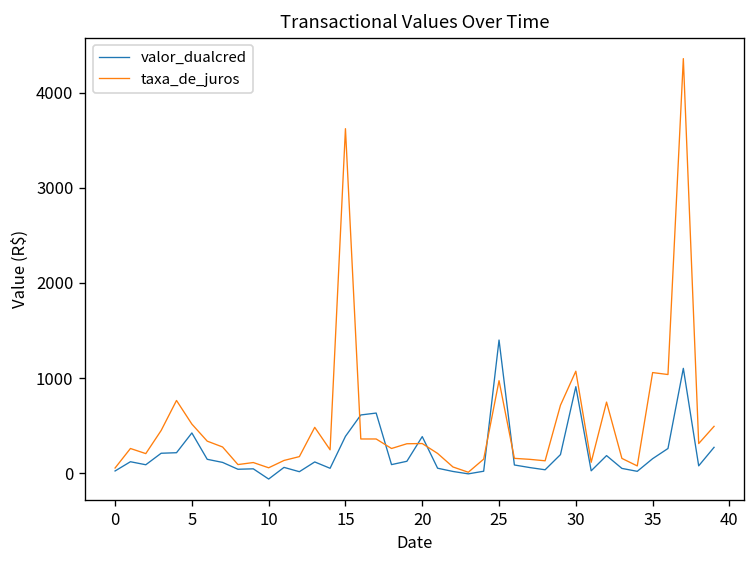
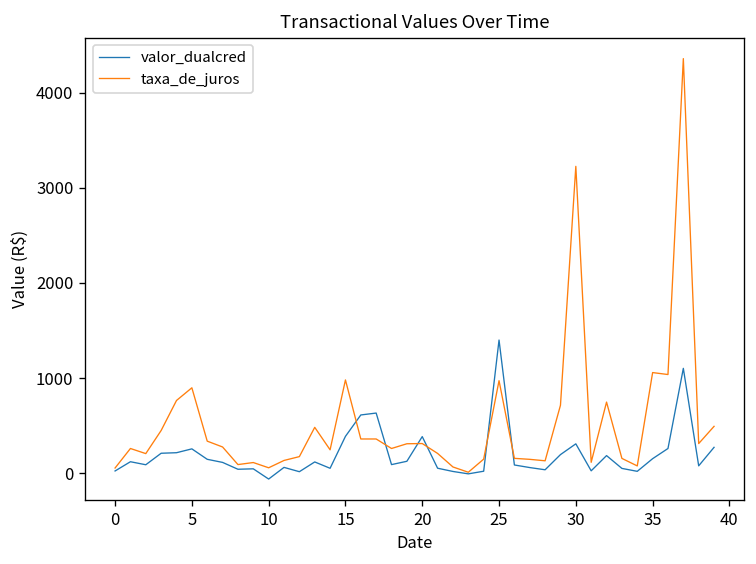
  {
    "valor_dualcred": {
-     "5": 400,
+     "5": 300,
      "10": -100,
      "15": 400,
      "20": 400,
      "25": 1400,
-     "30": 900,
+     "30": 300,
      "35": 200
    },
    "taxa_de_juros": {
-     "5": 500,
+     "5": 900,
      "10": 100,
-     "15": 3600,
+     "15": 1000,
      "20": 300,
      "25": 1000,
-     "30": 1100,
+     "30": 3200,
      "35": 1100
    }
  }
